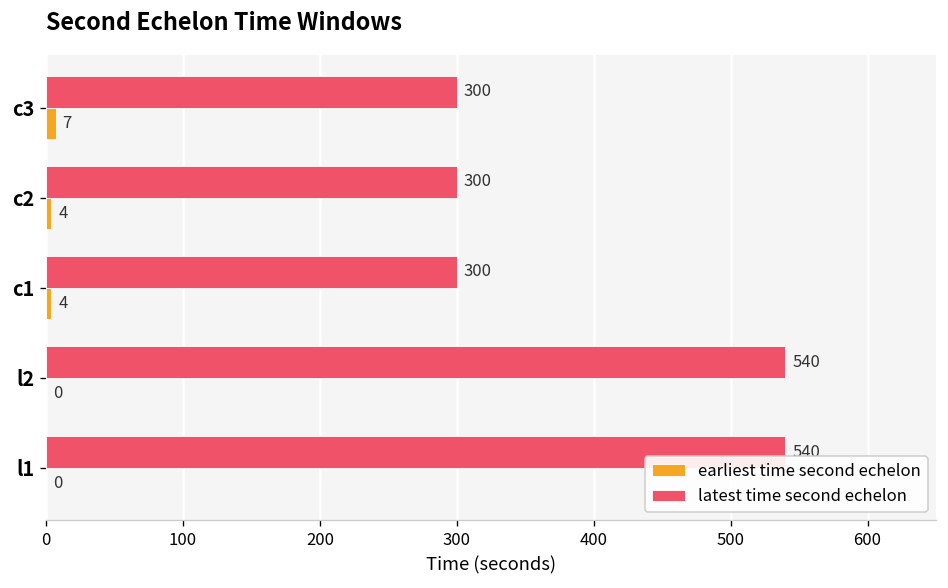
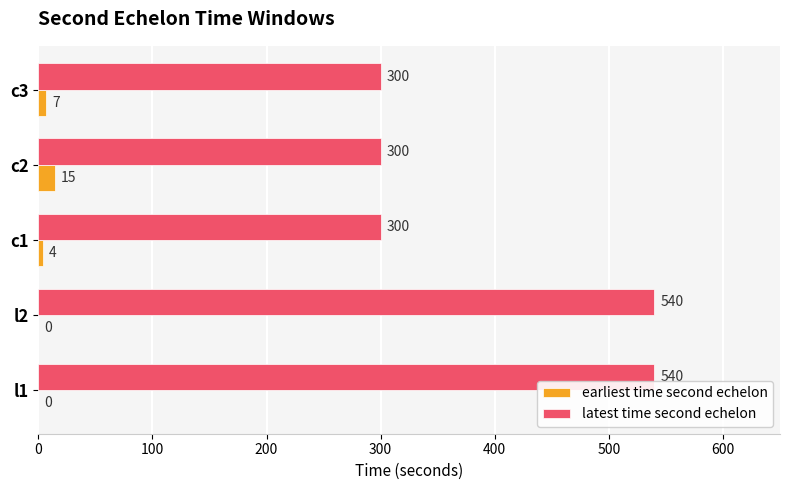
  {
    "earliest time second echelon": {
      "c3": 7,
-     "c2": 4,
+     "c2": 15,
      "c1": 4,
      "l2": 0,
      "l1": 0
    },
    "latest time second echelon": {
      "c3": 300,
      "c2": 300,
      "c1": 300,
      "l2": 540
    }
  }
